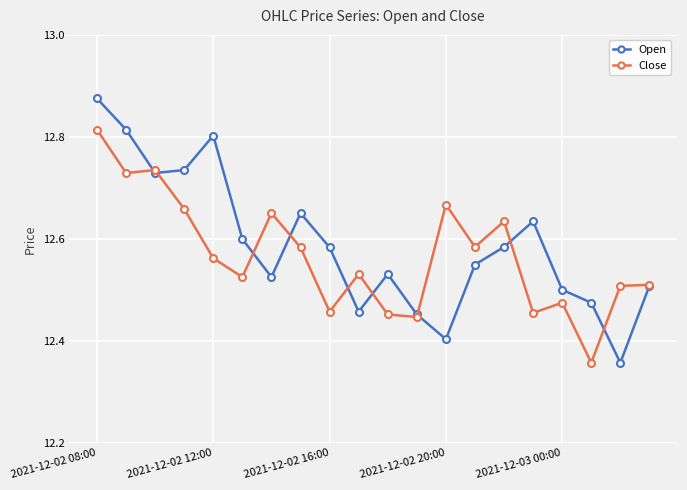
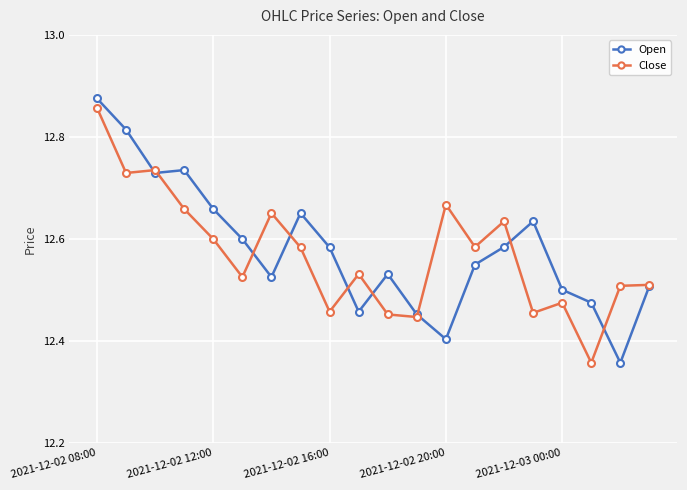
  {
    "Open": {
      "2021-12-02 08:00": 12.88,
-     "2021-12-02 12:00": 12.80,
+     "2021-12-02 12:00": 12.66,
      "2021-12-02 16:00": 12.58,
      "2021-12-02 20:00": 12.40,
      "2021-12-03 00:00": 12.50
    },
    "Close": {
-     "2021-12-02 08:00": 12.81,
-     "2021-12-02 12:00": 12.56,
+     "2021-12-02 08:00": 12.86,
+     "2021-12-02 12:00": 12.60,
      "2021-12-02 16:00": 12.46,
      "2021-12-02 20:00": 12.67,
      "2021-12-03 00:00": 12.47
    }
  }
